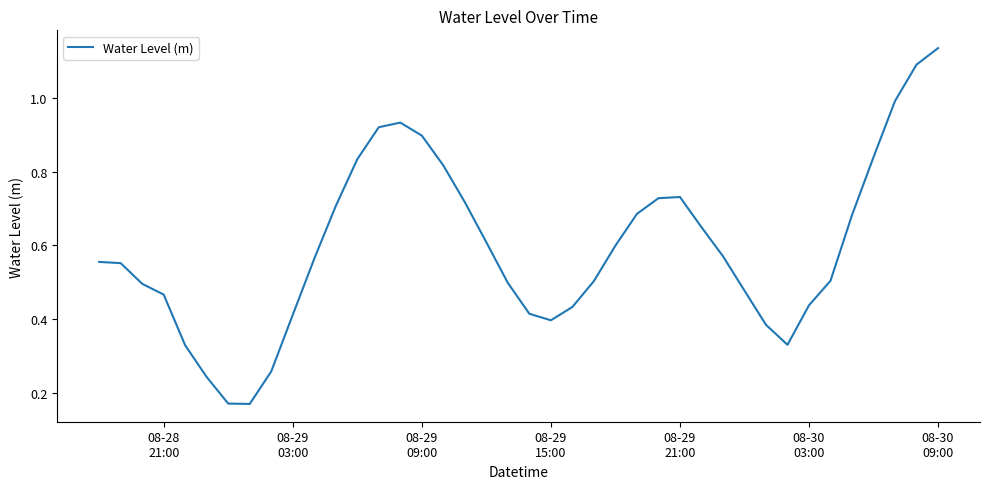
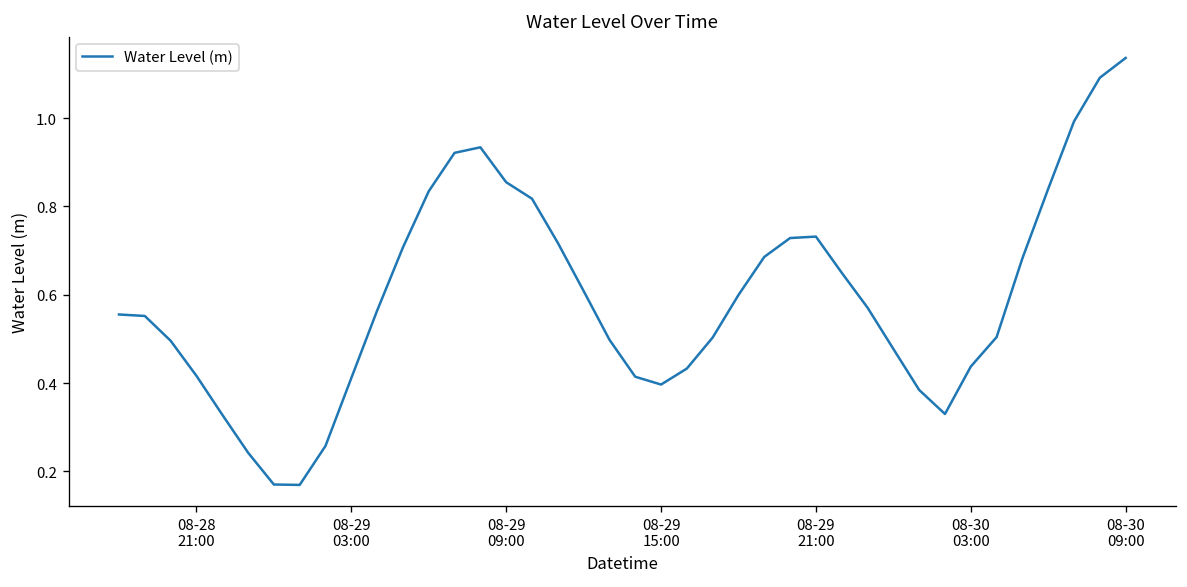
  {
-   "08-28 21:00": 0.47,
+   "08-28 21:00": 0.42,
    "08-29 03:00": 0.41,
-   "08-29 09:00": 0.90,
+   "08-29 09:00": 0.85,
    "08-29 15:00": 0.40,
    "08-29 21:00": 0.73,
    "08-30 03:00": 0.44,
    "08-30 09:00": 1.14
  }
